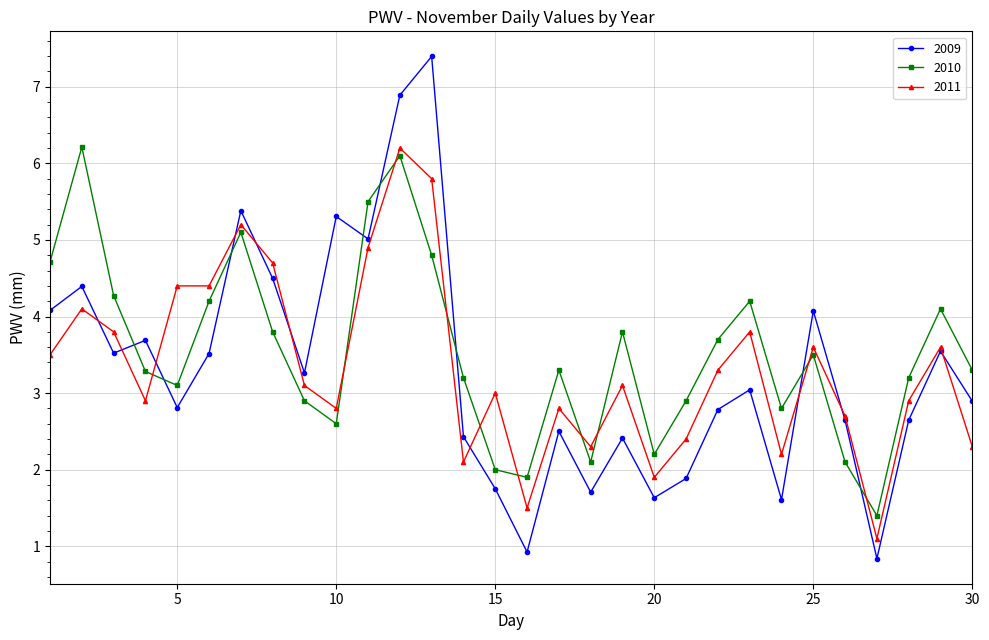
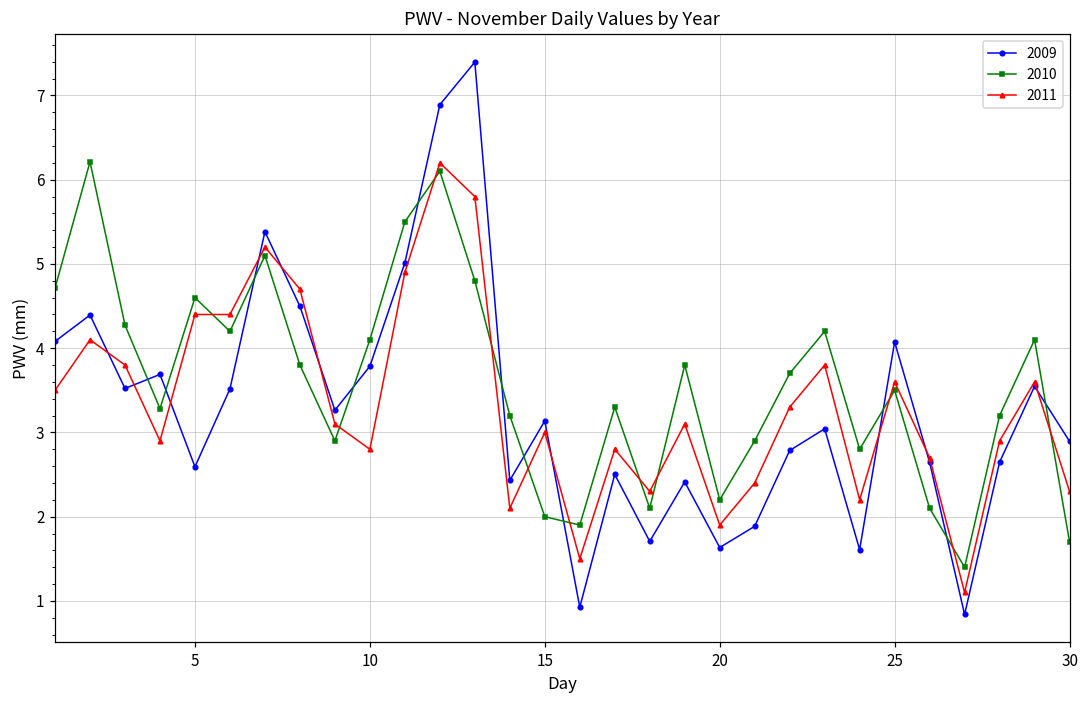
  {
    "2009": {
-     "5": 2.8,
-     "10": 5.3,
-     "15": 1.8,
+     "5": 2.6,
+     "10": 3.8,
+     "15": 3.1,
      "20": 1.6,
      "25": 4.1,
      "30": 2.9
    },
    "2010": {
-     "5": 3.1,
-     "10": 2.6,
+     "5": 4.6,
+     "10": 4.1,
      "15": 2.0,
      "20": 2.2,
      "25": 3.5,
-     "30": 3.3
+     "30": 1.7
    },
    "2011": {
      "5": 4.4,
      "10": 2.8,
      "15": 3.0,
      "20": 1.9,
      "25": 3.6,
      "30": 2.3
    }
  }
